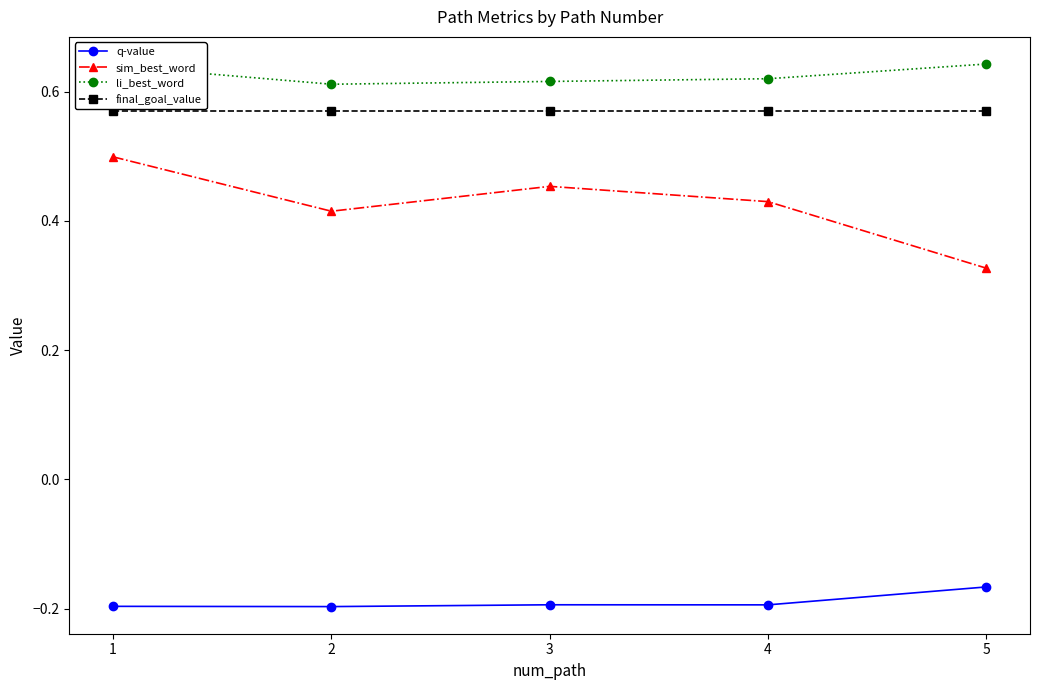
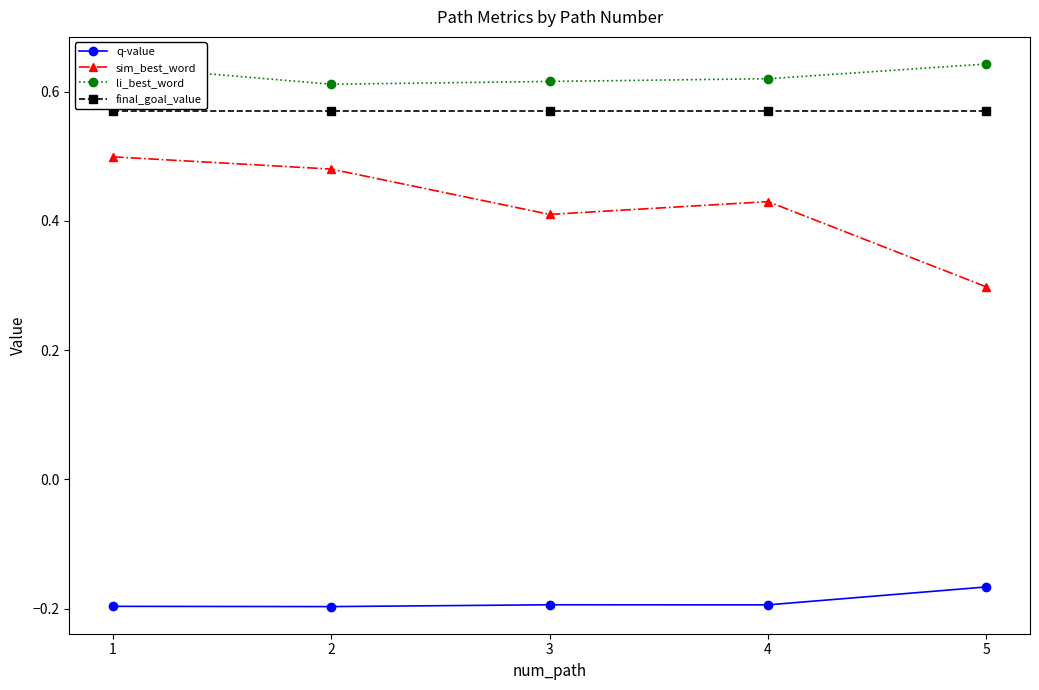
  {
    "q-value": {
      "1": -0.20,
      "2": -0.20,
      "3": -0.19,
      "4": -0.19,
      "5": -0.17
    },
    "sim_best_word": {
      "1": 0.50,
-     "2": 0.41,
-     "3": 0.45,
+     "2": 0.48,
+     "3": 0.41,
      "4": 0.43,
-     "5": 0.33
+     "5": 0.30
    },
    "li_best_word": {
      "2": 0.61,
      "3": 0.62,
      "4": 0.62,
      "5": 0.64
    },
    "final_goal_value": {
      "1": 0.57,
      "2": 0.57,
      "3": 0.57,
      "4": 0.57,
      "5": 0.57
    }
  }
